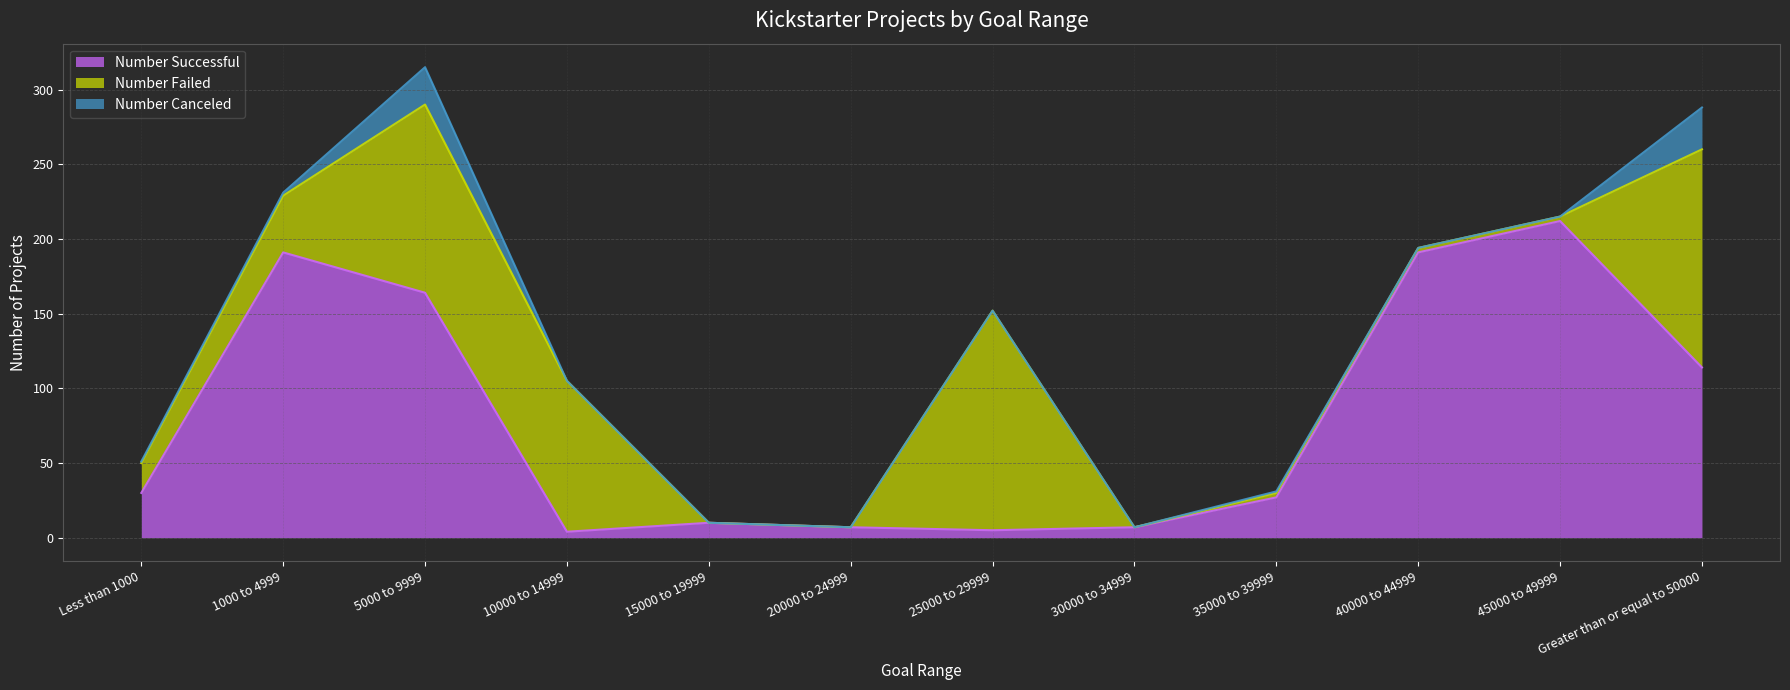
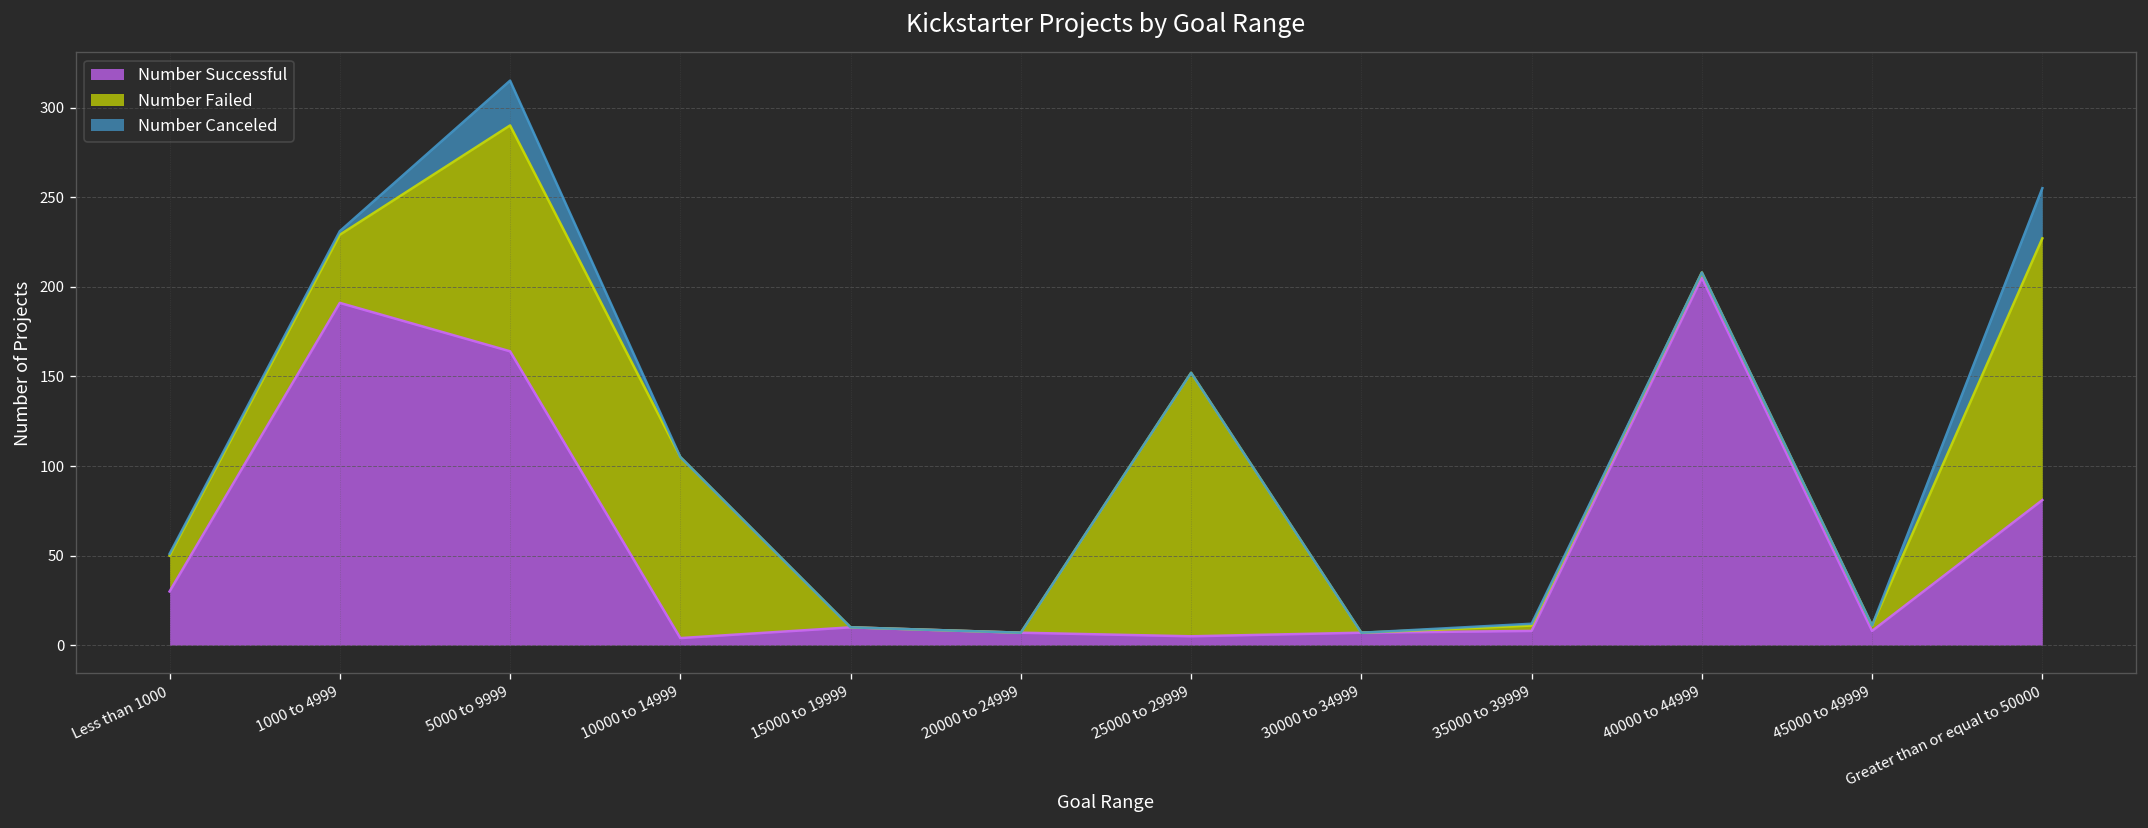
  {
    "Number Successful": {
      "Less than 1000": 30,
      "1000 to 4999": 191,
      "5000 to 9999": 164,
      "10000 to 14999": 4,
      "25000 to 29999": 5,
-     "35000 to 39999": 27,
-     "40000 to 44999": 191,
-     "45000 to 49999": 212,
-     "Greater than or equal to 50000": 114
+     "35000 to 39999": 8,
+     "40000 to 44999": 205,
+     "45000 to 49999": 8,
+     "Greater than or equal to 50000": 81
    },
    "Number Failed": {
      "1000 to 4999": 38,
      "5000 to 9999": 126,
      "Greater than or equal to 50000": 146
    },
    "Number Canceled": {
      "1000 to 4999": 2,
      "5000 to 9999": 25,
      "Greater than or equal to 50000": 28
    }
  }
